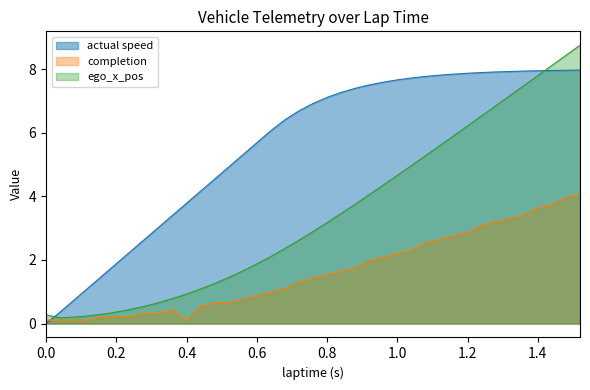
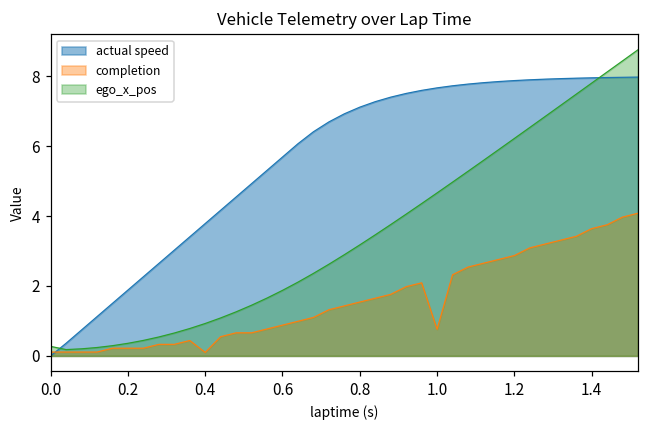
  {
    "actual speed": {
      "0.0": 0.0,
      "0.2": 1.9,
      "0.4": 3.8,
      "0.6": 5.7,
      "0.8": 7.1,
      "1.0": 7.7,
      "1.2": 7.9,
      "1.4": 8.0
    },
    "completion": {
      "0.0": 0.1,
      "0.2": 0.2,
      "0.4": 0.1,
      "0.6": 0.9,
      "0.8": 1.5,
-     "1.0": 2.2,
+     "1.0": 0.8,
      "1.2": 2.9,
      "1.4": 3.6
    },
    "ego_x_pos": {
      "0.0": 0.3,
      "0.2": 0.4,
      "0.4": 0.9,
      "0.6": 1.9,
      "0.8": 3.2,
      "1.0": 4.7,
      "1.2": 6.2,
      "1.4": 7.8
    }
  }
